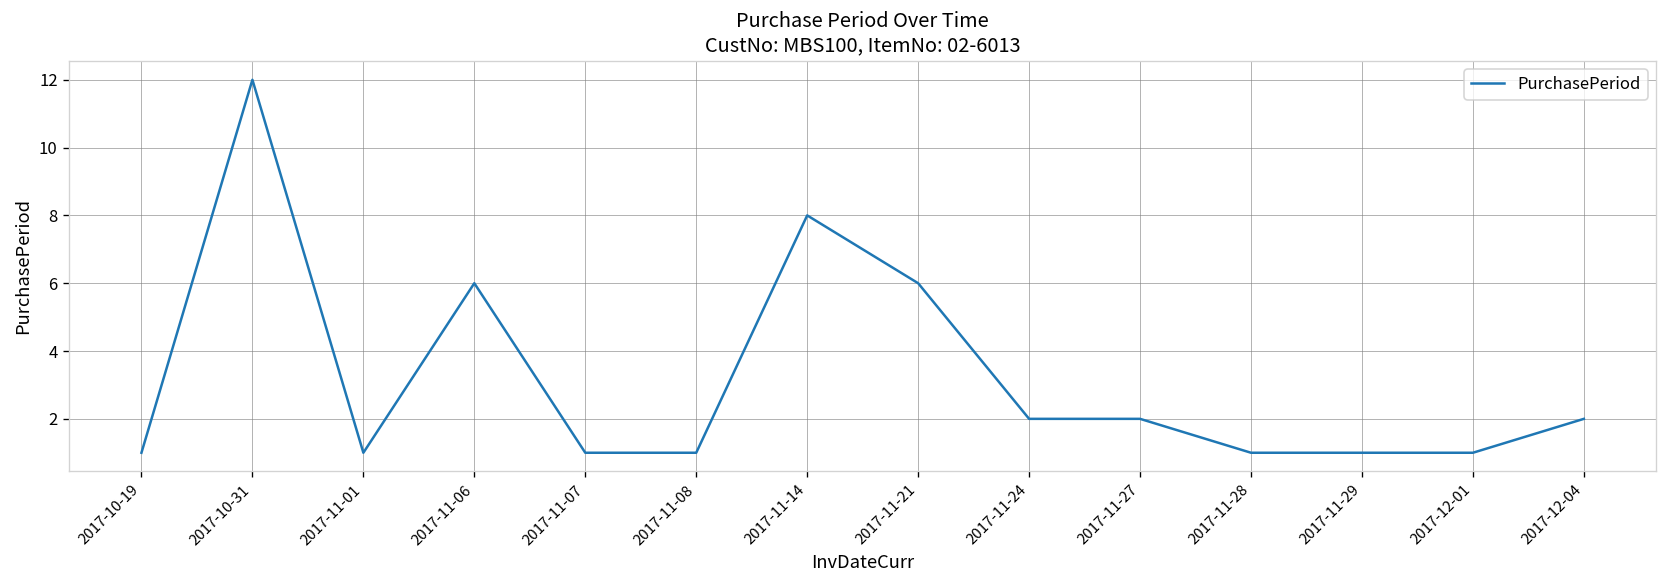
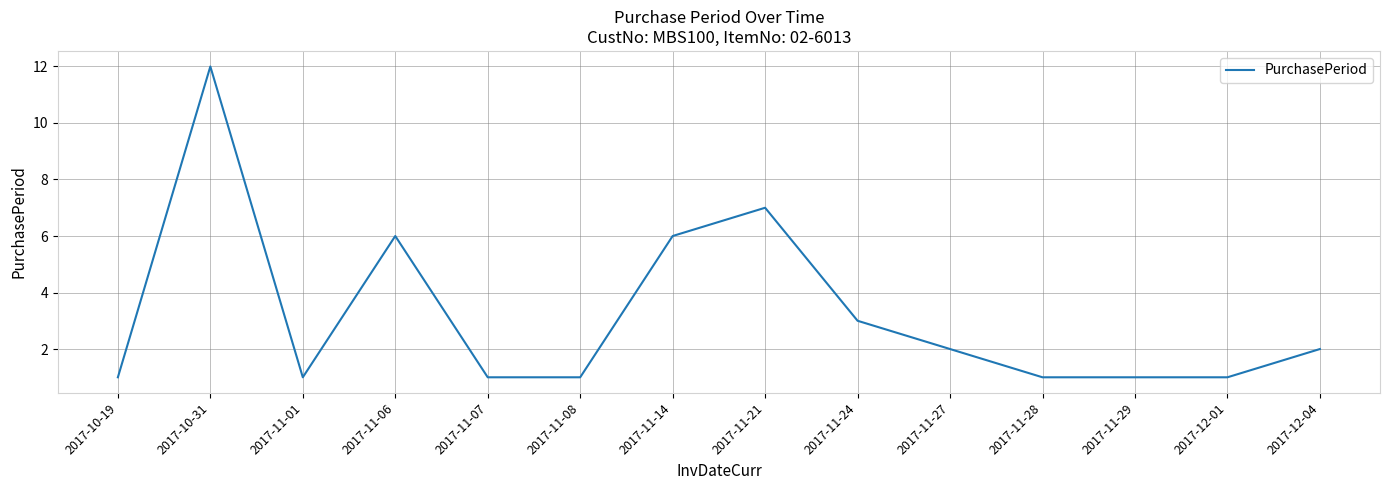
  {
    "2017-10-19": 1,
    "2017-10-31": 12,
    "2017-11-01": 1,
    "2017-11-06": 6,
    "2017-11-07": 1,
    "2017-11-08": 1,
-   "2017-11-14": 8,
-   "2017-11-21": 6,
-   "2017-11-24": 2,
+   "2017-11-14": 6,
+   "2017-11-21": 7,
+   "2017-11-24": 3,
    "2017-11-27": 2,
    "2017-11-28": 1,
    "2017-11-29": 1,
    "2017-12-01": 1,
    "2017-12-04": 2
  }
